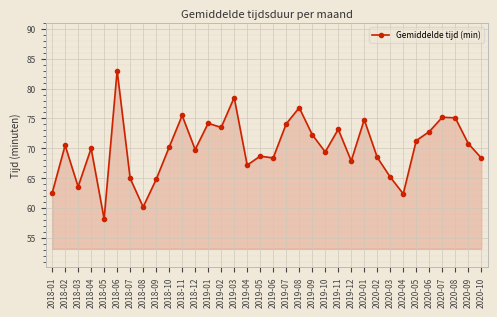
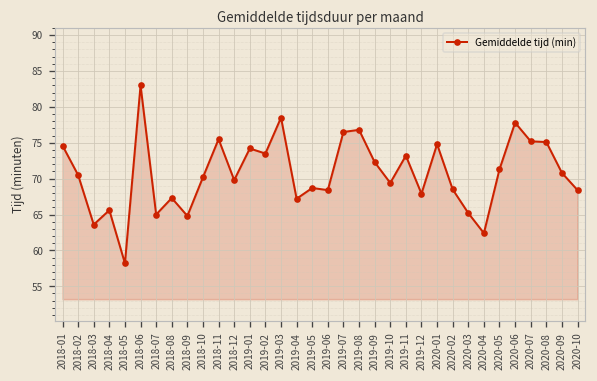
  {
-   "2018-01": 63,
+   "2018-01": 75,
    "2018-02": 71,
    "2018-03": 64,
-   "2018-04": 70,
+   "2018-04": 66,
    "2018-05": 58,
    "2018-06": 83,
    "2018-07": 65,
-   "2018-08": 60,
+   "2018-08": 67,
    "2018-09": 65,
    "2018-10": 70,
    "2018-11": 76,
    "2018-12": 70,
    "2019-01": 74,
    "2019-02": 74,
    "2019-03": 79,
    "2019-04": 67,
    "2019-05": 69,
    "2019-06": 68,
-   "2019-07": 74,
+   "2019-07": 77,
    "2019-08": 77,
    "2019-09": 72,
    "2019-10": 69,
    "2019-11": 73,
    "2019-12": 68,
    "2020-01": 75,
    "2020-02": 69,
    "2020-03": 65,
    "2020-04": 62,
    "2020-05": 71,
-   "2020-06": 73,
+   "2020-06": 78,
    "2020-07": 75,
    "2020-08": 75,
    "2020-09": 71,
    "2020-10": 68
  }
